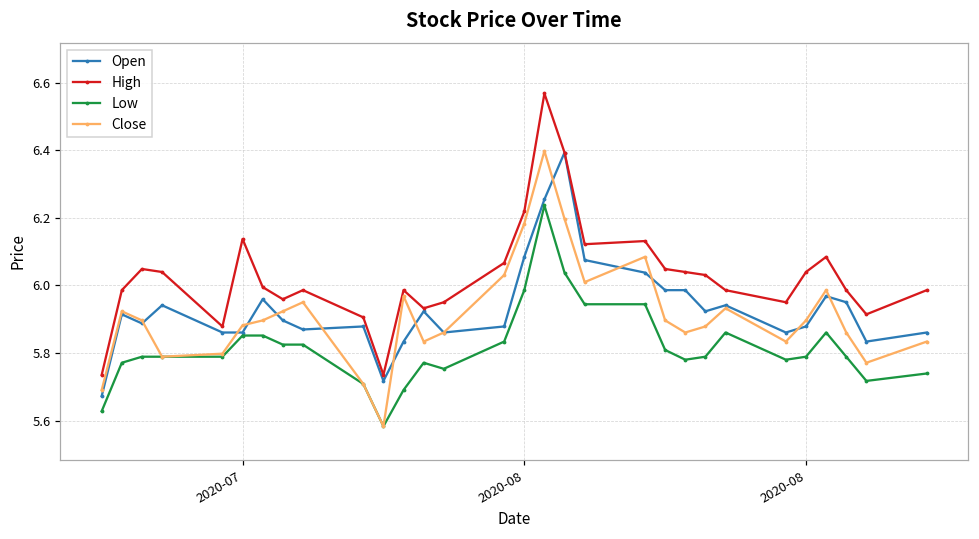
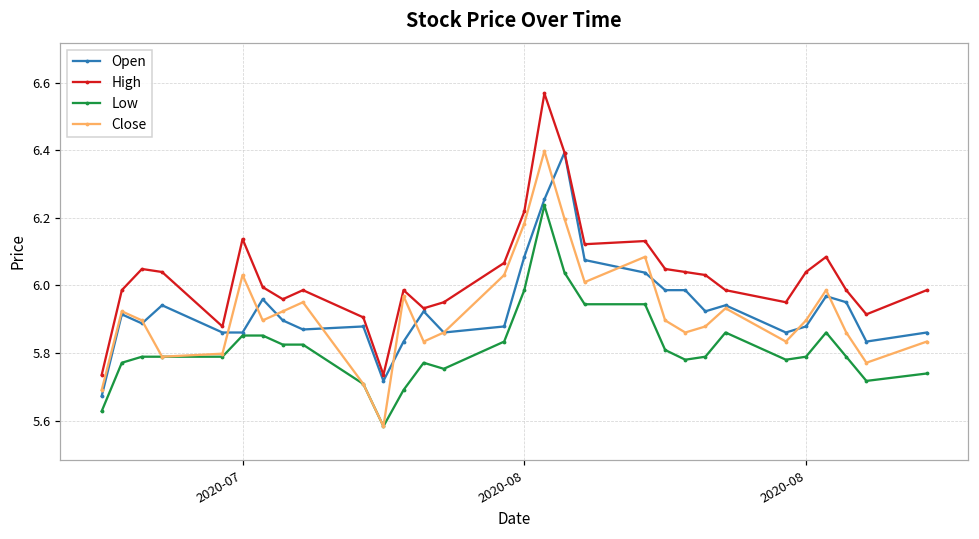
  {
    "Open": {
      "2020-07": 5.86
    },
    "High": {
      "2020-07": 6.14
    },
    "Low": {
      "2020-07": 5.85
    },
    "Close": {
-     "2020-07": 5.88
+     "2020-07": 6.03
    }
  }
